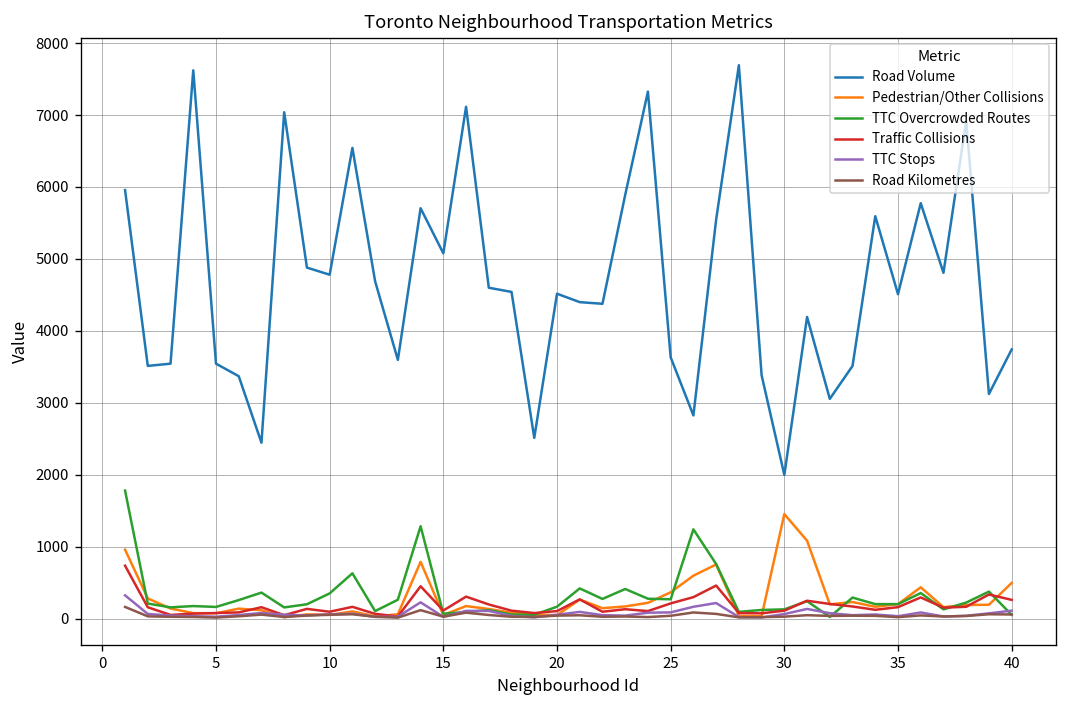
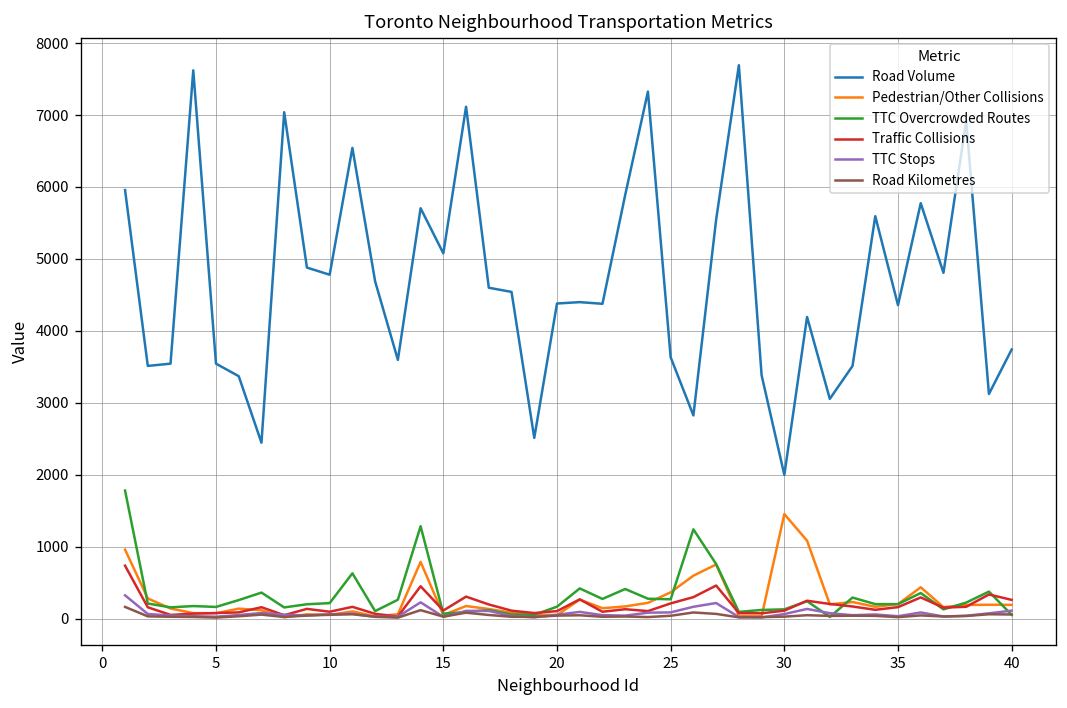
  {
    "Road Volume": {
      "5": 3500,
      "10": 4800,
      "15": 5100,
-     "20": 4500,
+     "20": 4400,
      "25": 3600,
      "30": 2000,
-     "35": 4500,
+     "35": 4400,
      "40": 3700
    },
    "Pedestrian/Other Collisions": {
      "25": 400,
      "30": 1500,
-     "40": 500
+     "40": 200
    },
    "TTC Overcrowded Routes": {
      "5": 200,
-     "10": 400,
+     "10": 200,
      "20": 200,
      "25": 300
    },
    "Traffic Collisions": {
      "15": 100,
      "20": 100,
      "25": 200,
      "40": 300
    },
    "TTC Stops": {
      "25": 100,
      "40": 100
    },
    "Road Kilometres": {
      "25": 0
    }
  }
